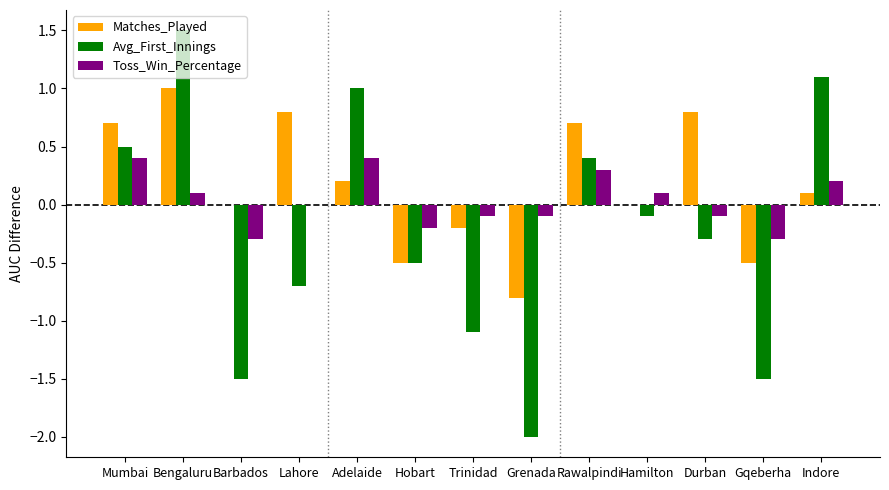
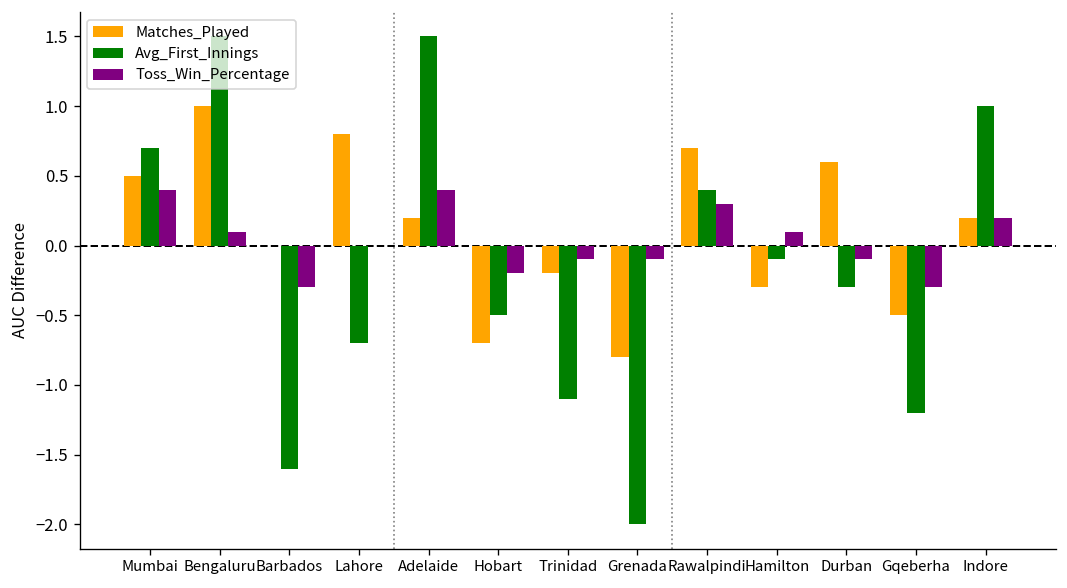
  {
    "Matches_Played": {
-     "Mumbai": 0.70,
+     "Mumbai": 0.50,
      "Bengaluru": 1.00,
      "Barbados": 0.00,
      "Lahore": 0.80,
      "Adelaide": 0.20,
-     "Hobart": -0.50,
+     "Hobart": -0.70,
      "Trinidad": -0.20,
      "Grenada": -0.80,
      "Rawalpindi": 0.70,
-     "Hamilton": 0.00,
-     "Durban": 0.80,
+     "Hamilton": -0.30,
+     "Durban": 0.60,
      "Gqeberha": -0.50,
-     "Indore": 0.10
+     "Indore": 0.20
    },
    "Avg_First_Innings": {
-     "Mumbai": 0.50,
-     "Barbados": -1.50,
+     "Mumbai": 0.70,
+     "Barbados": -1.60,
      "Lahore": -0.70,
-     "Adelaide": 1.00,
+     "Adelaide": 1.50,
      "Hobart": -0.50,
      "Trinidad": -1.10,
      "Grenada": -2.00,
      "Rawalpindi": 0.40,
      "Hamilton": -0.10,
      "Durban": -0.30,
-     "Gqeberha": -1.50,
-     "Indore": 1.10
+     "Gqeberha": -1.20,
+     "Indore": 1.00
    },
    "Toss_Win_Percentage": {
      "Mumbai": 0.40,
      "Bengaluru": 0.10,
      "Barbados": -0.30,
      "Lahore": 0.00,
      "Adelaide": 0.40,
      "Hobart": -0.20,
      "Trinidad": -0.10,
      "Grenada": -0.10,
      "Rawalpindi": 0.30,
      "Hamilton": 0.10,
      "Durban": -0.10,
      "Gqeberha": -0.30,
      "Indore": 0.20
    }
  }
